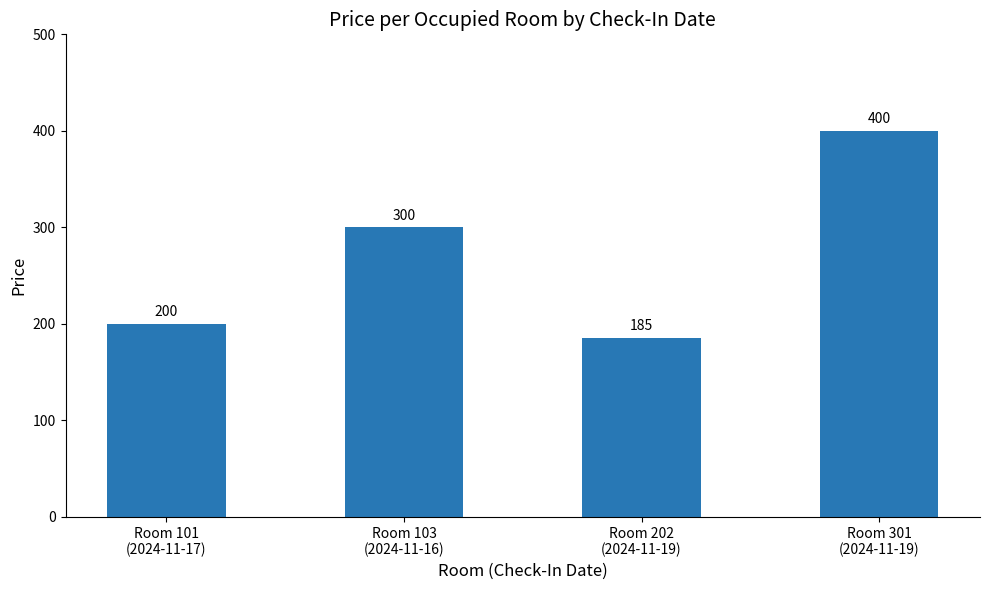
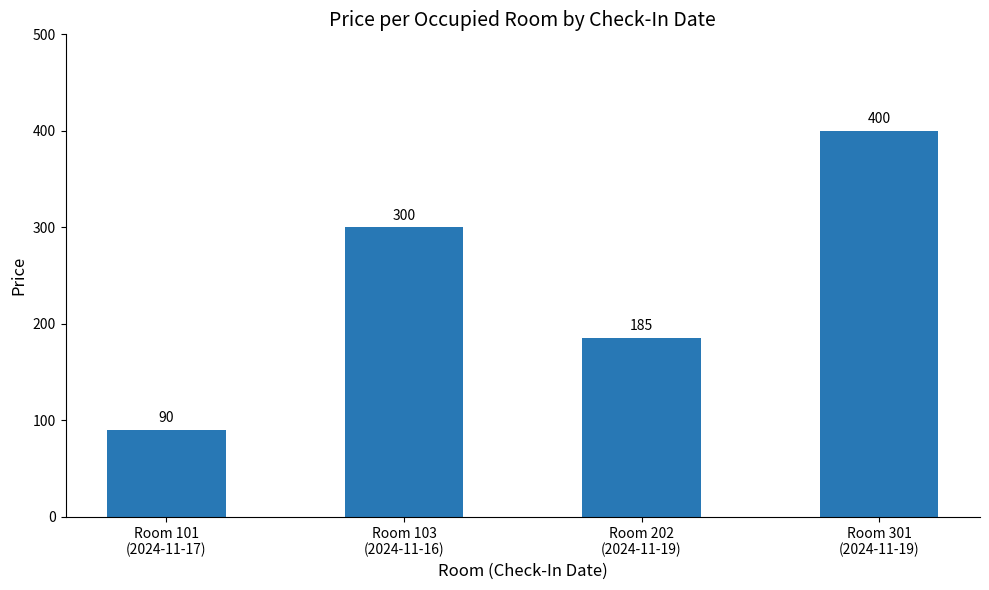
  {
-   "Room 101 (2024-11-17)": 200,
+   "Room 101 (2024-11-17)": 90,
    "Room 103 (2024-11-16)": 300,
    "Room 202 (2024-11-19)": 185,
    "Room 301 (2024-11-19)": 400
  }
